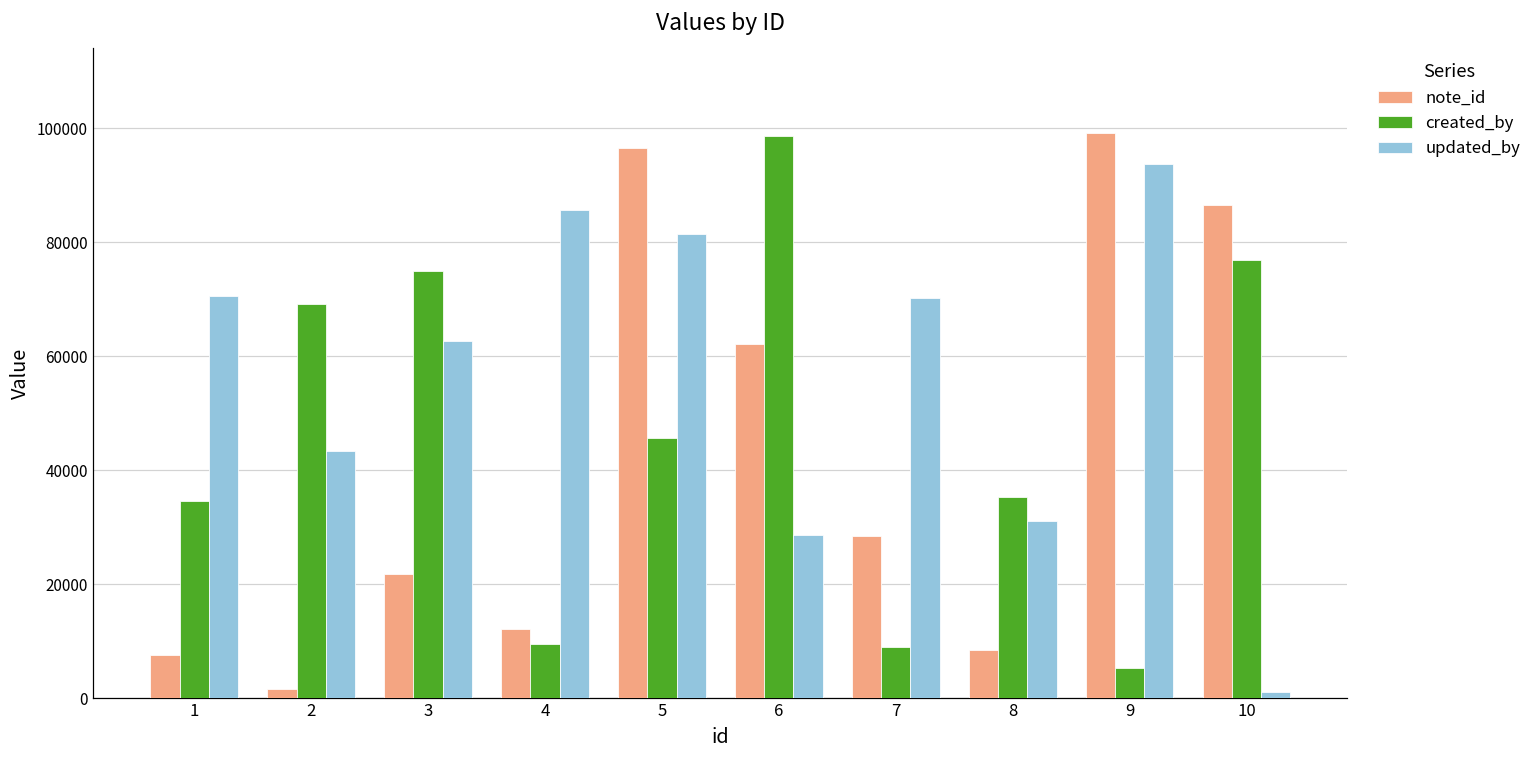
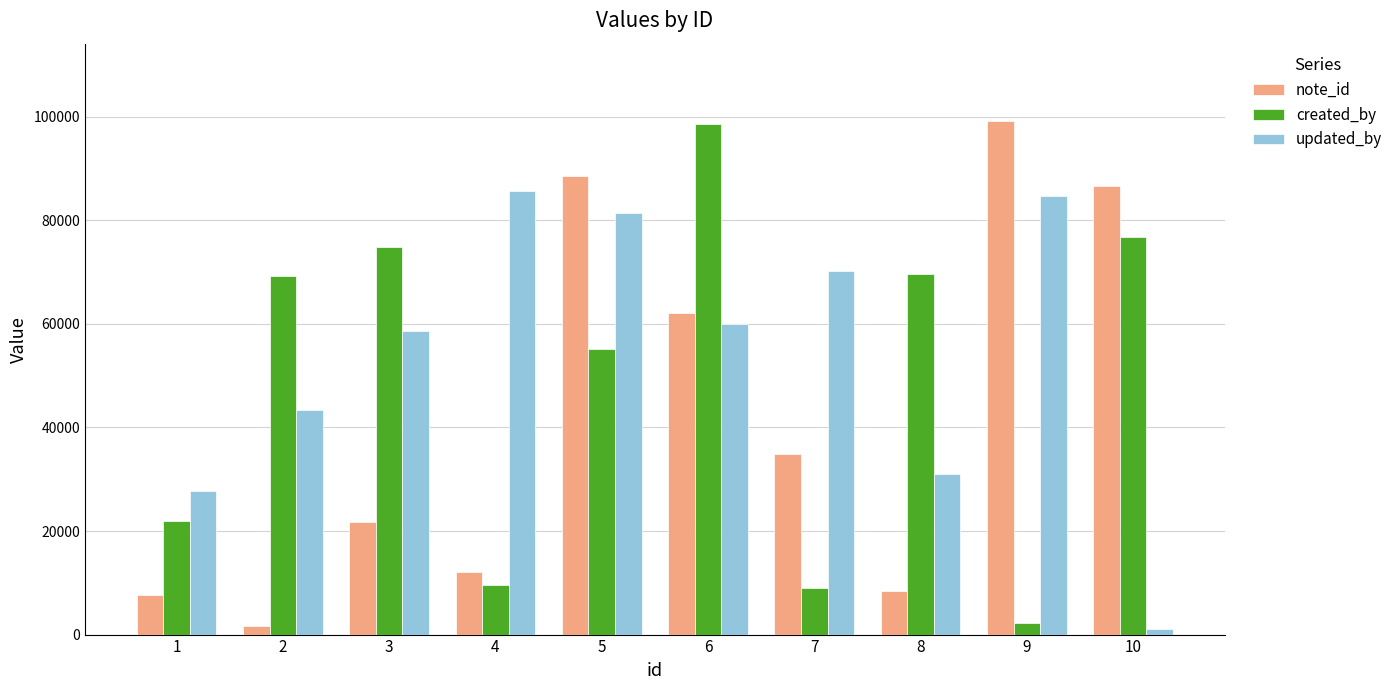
  {
    "note_id": {
      "1": 8000,
      "2": 2000,
      "3": 22000,
      "4": 12000,
-     "5": 97000,
+     "5": 89000,
      "6": 62000,
-     "7": 28000,
+     "7": 35000,
      "8": 8000,
      "9": 99000,
      "10": 87000
    },
    "created_by": {
-     "1": 35000,
+     "1": 22000,
      "2": 69000,
      "3": 75000,
      "4": 10000,
-     "5": 46000,
+     "5": 55000,
      "6": 99000,
      "7": 9000,
-     "8": 35000,
-     "9": 5000,
+     "8": 70000,
+     "9": 2000,
      "10": 77000
    },
    "updated_by": {
-     "1": 71000,
+     "1": 28000,
      "2": 43000,
-     "3": 63000,
+     "3": 59000,
      "4": 86000,
      "5": 81000,
-     "6": 29000,
+     "6": 60000,
      "7": 70000,
      "8": 31000,
-     "9": 94000,
+     "9": 85000,
      "10": 1000
    }
  }
